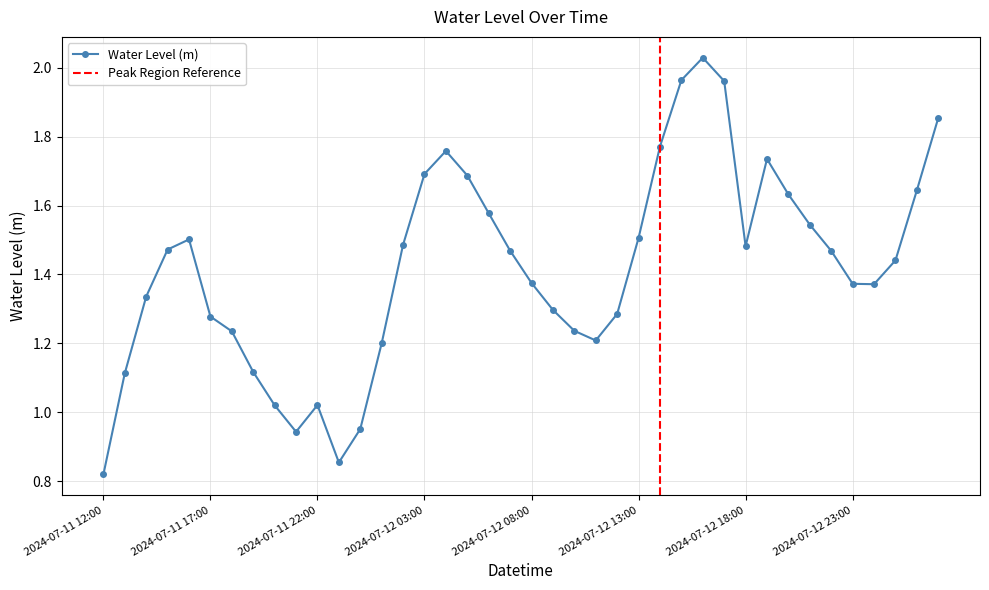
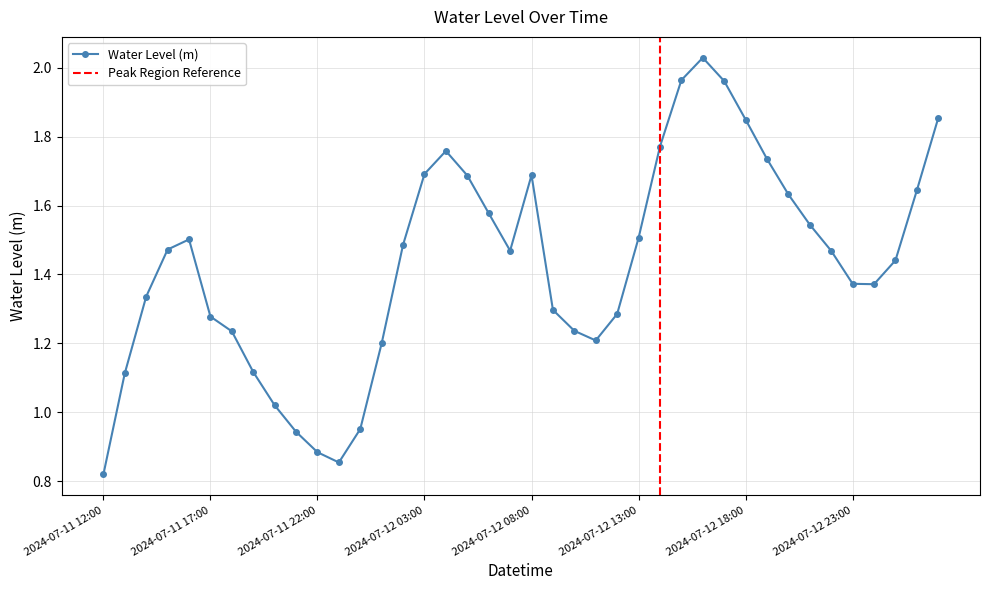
  {
    "2024-07-11 12:00": 0.82,
    "2024-07-11 17:00": 1.28,
-   "2024-07-11 22:00": 1.02,
+   "2024-07-11 22:00": 0.88,
    "2024-07-12 03:00": 1.69,
-   "2024-07-12 08:00": 1.38,
+   "2024-07-12 08:00": 1.69,
    "2024-07-12 13:00": 1.51,
-   "2024-07-12 18:00": 1.48,
+   "2024-07-12 18:00": 1.85,
    "2024-07-12 23:00": 1.37
  }
